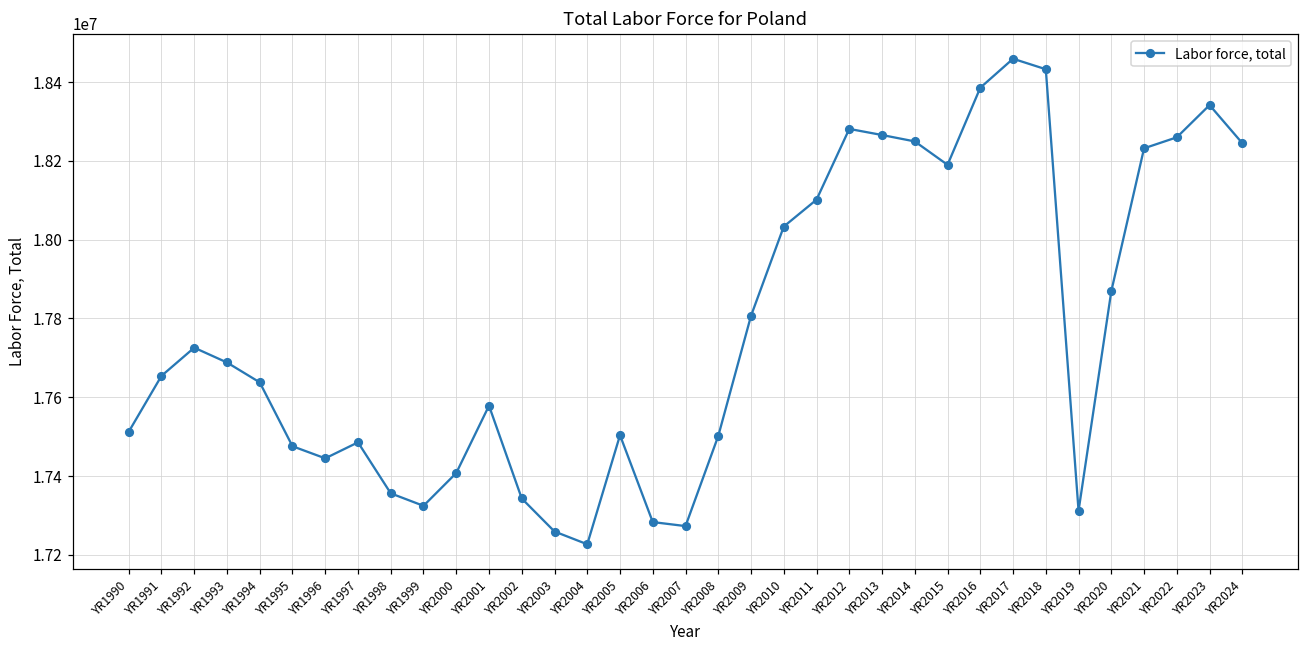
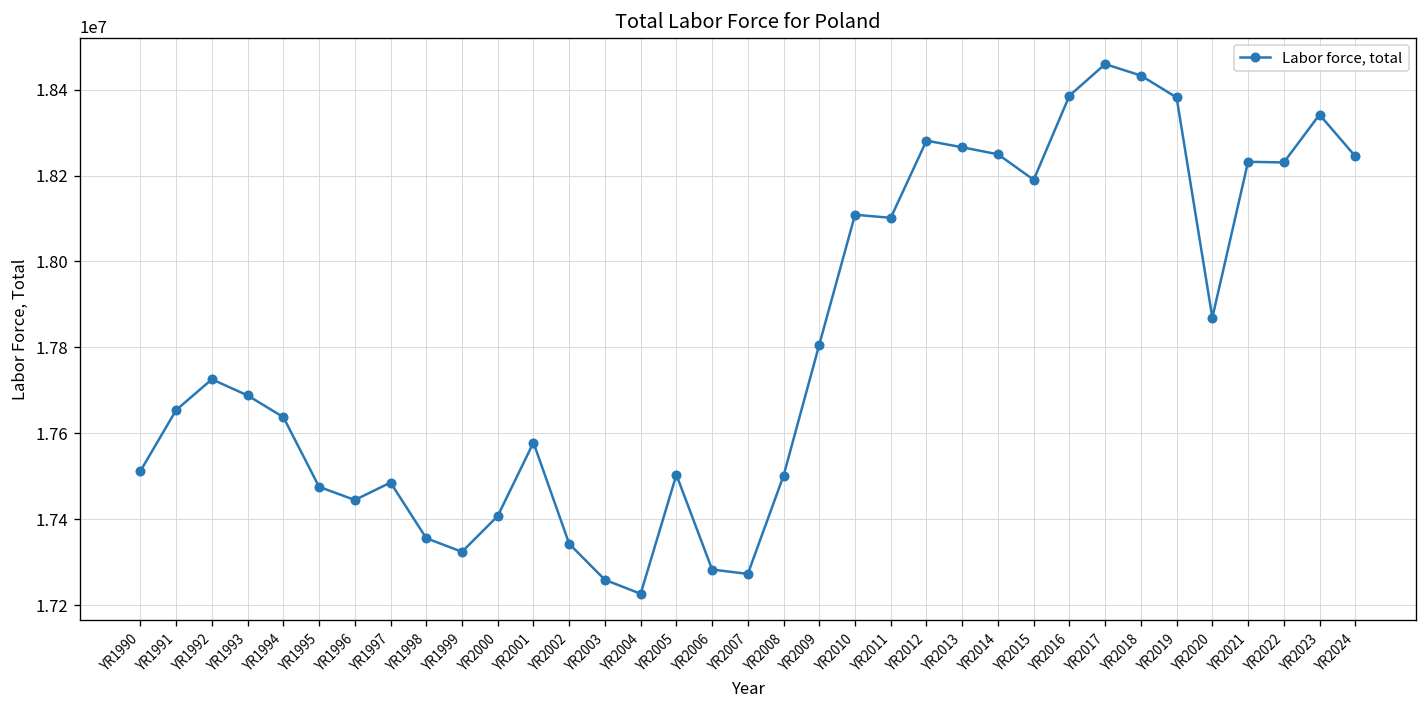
  {
    "YR1990": 17510000,
    "YR1991": 17650000,
    "YR1992": 17730000,
    "YR1993": 17690000,
    "YR1994": 17640000,
    "YR1995": 17480000,
    "YR1996": 17440000,
    "YR1997": 17490000,
    "YR1998": 17360000,
    "YR1999": 17320000,
    "YR2000": 17410000,
    "YR2001": 17580000,
    "YR2002": 17340000,
    "YR2003": 17260000,
    "YR2004": 17230000,
    "YR2005": 17500000,
    "YR2006": 17280000,
    "YR2007": 17270000,
    "YR2008": 17500000,
    "YR2009": 17810000,
-   "YR2010": 18030000,
+   "YR2010": 18110000,
    "YR2011": 18100000,
    "YR2012": 18280000,
    "YR2013": 18270000,
    "YR2014": 18250000,
    "YR2015": 18190000,
    "YR2016": 18390000,
    "YR2017": 18460000,
    "YR2018": 18430000,
-   "YR2019": 17310000,
+   "YR2019": 18380000,
    "YR2020": 17870000,
    "YR2021": 18230000,
-   "YR2022": 18260000,
+   "YR2022": 18230000,
    "YR2023": 18340000,
    "YR2024": 18240000
  }
